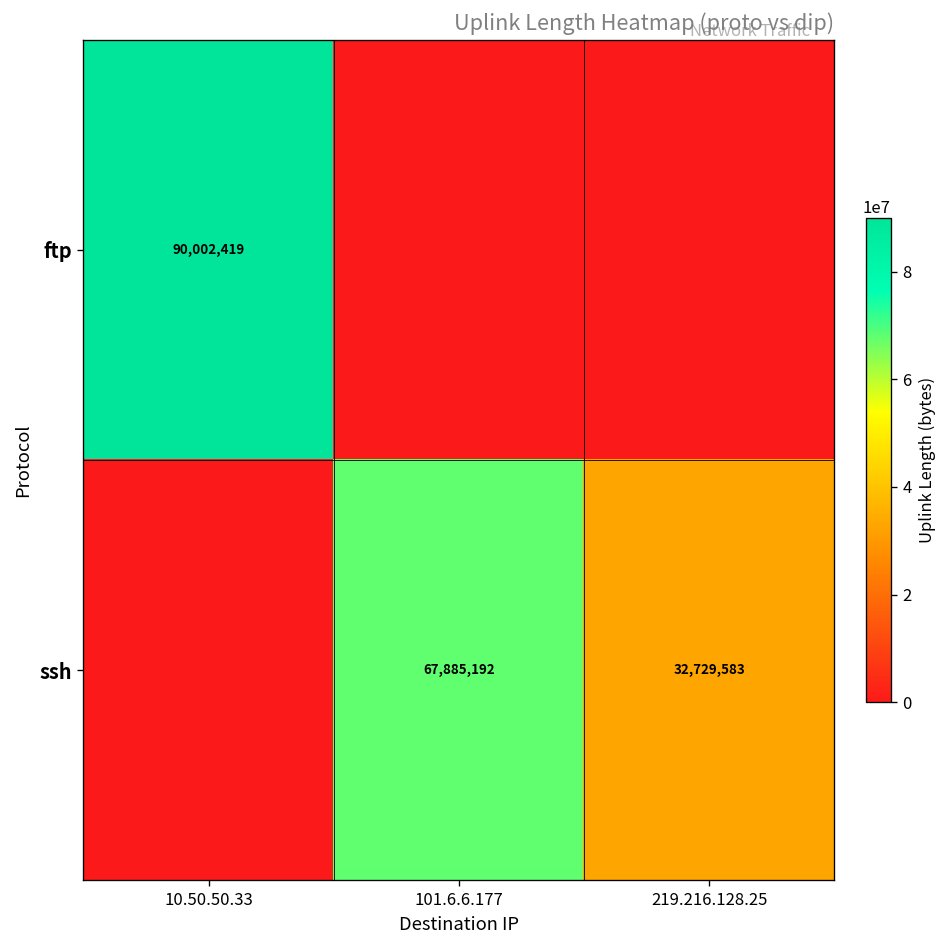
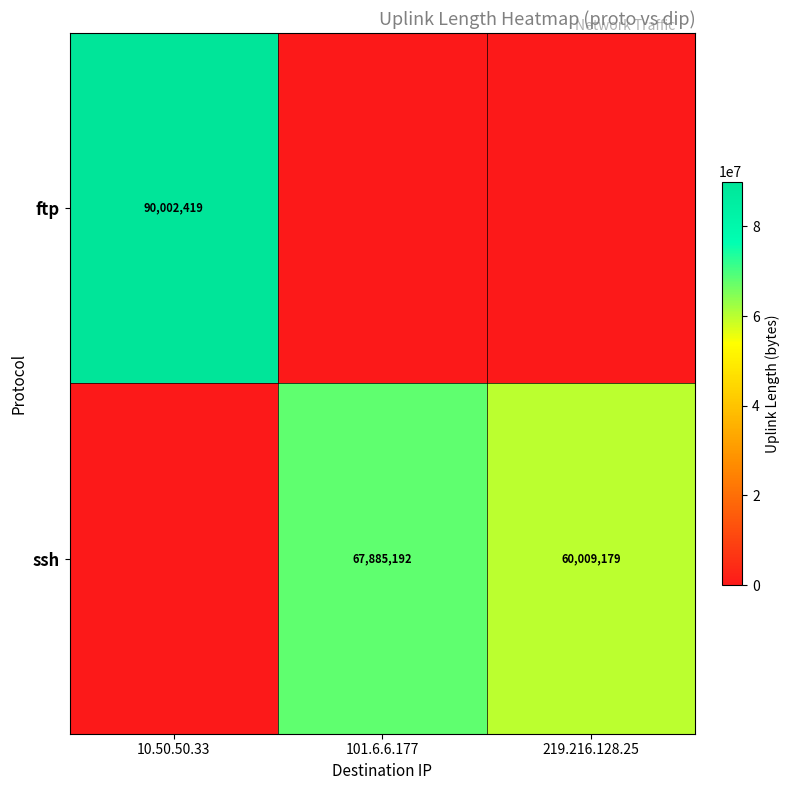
  {
    "ftp": {
      "10.50.50.33": "90,002,419"
    },
    "ssh": {
      "101.6.6.177": "67,885,192",
-     "219.216.128.25": "32,729,583"
+     "219.216.128.25": "60,009,179"
    }
  }
